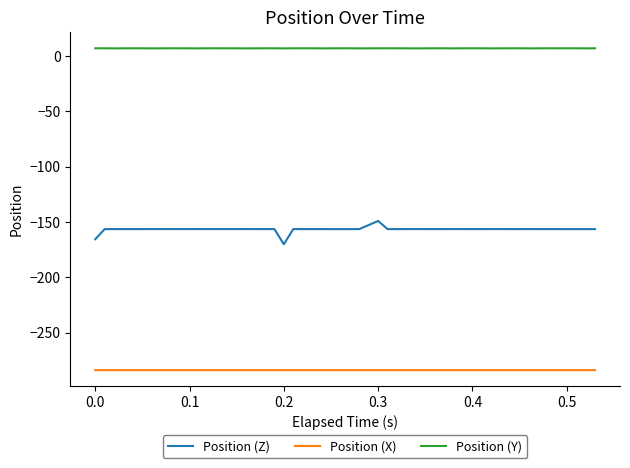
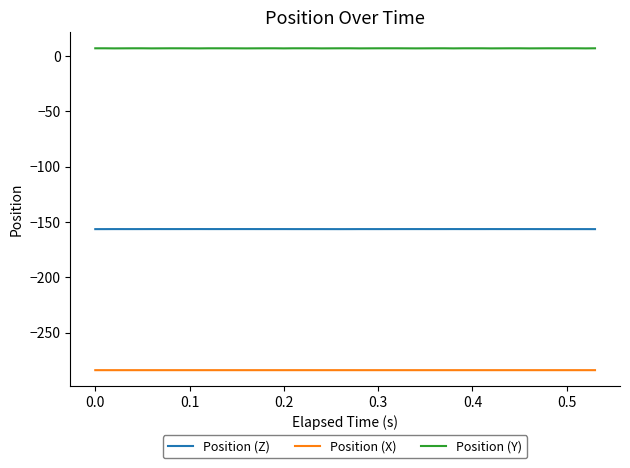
  {
    "Position (Z)": {
-     "0.0": -166,
-     "0.2": -170,
-     "0.3": -149
+     "0.0": -157,
+     "0.2": -156,
+     "0.3": -156
    },
    "Position (X)": {
      "0.0": -284,
      "0.2": -284,
      "0.3": -284
    },
    "Position (Y)": {
      "0.0": 7,
      "0.2": 7,
      "0.3": 7
    }
  }
